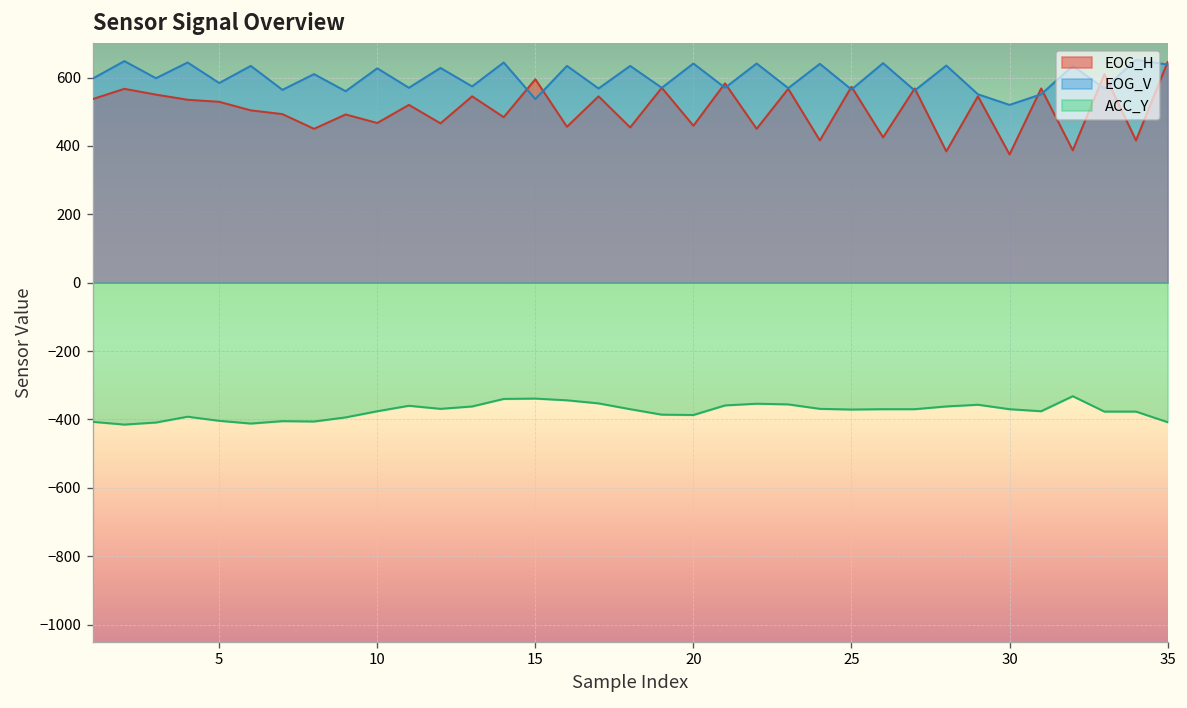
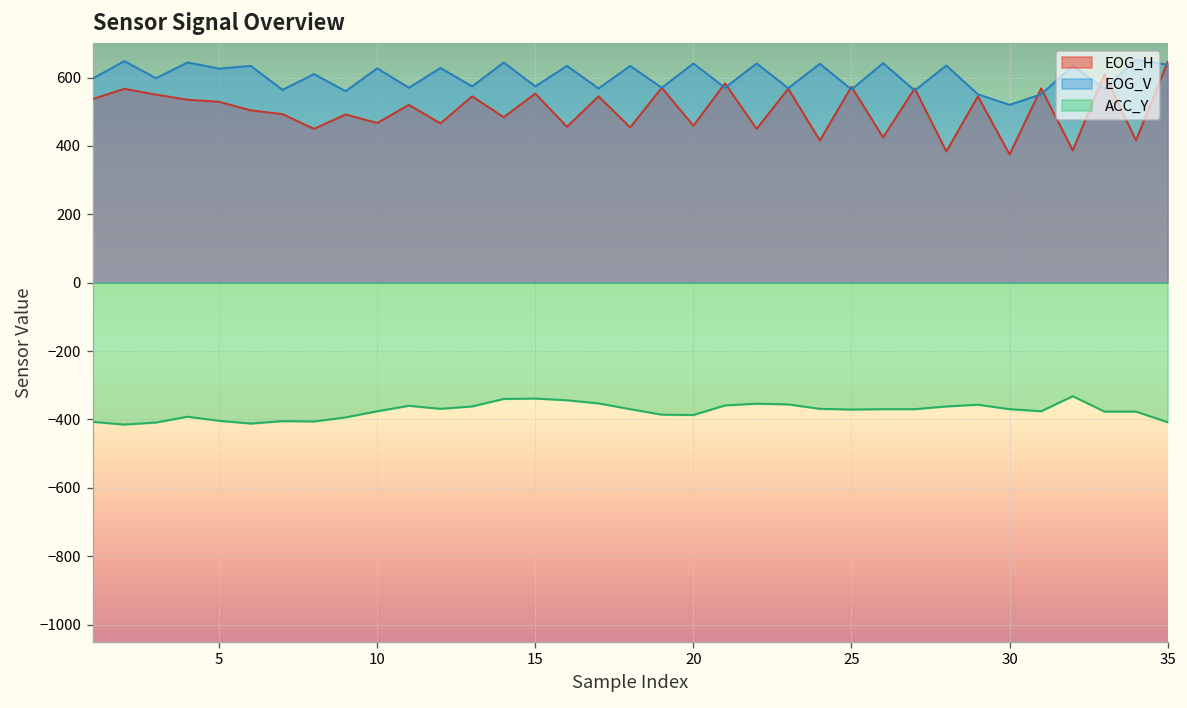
  {
    "EOG_H": {
      "5": 530,
      "10": 470,
-     "15": 600,
+     "15": 550,
      "20": 460,
      "30": 380
    },
    "EOG_V": {
-     "5": 580,
+     "5": 630,
      "10": 630,
-     "15": 540,
+     "15": 570,
      "20": 640,
      "30": 520
    }
  }
